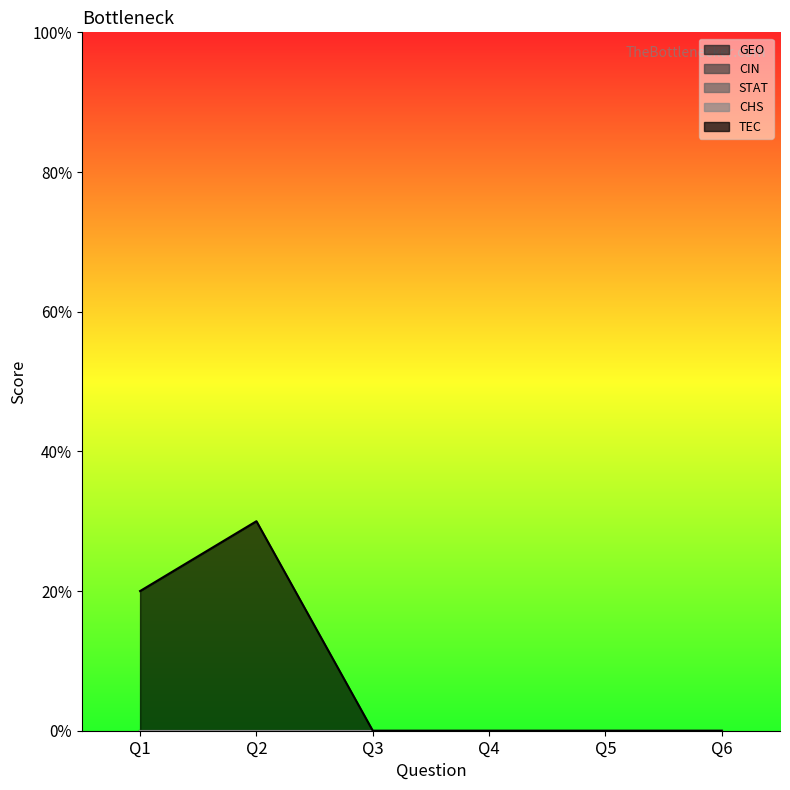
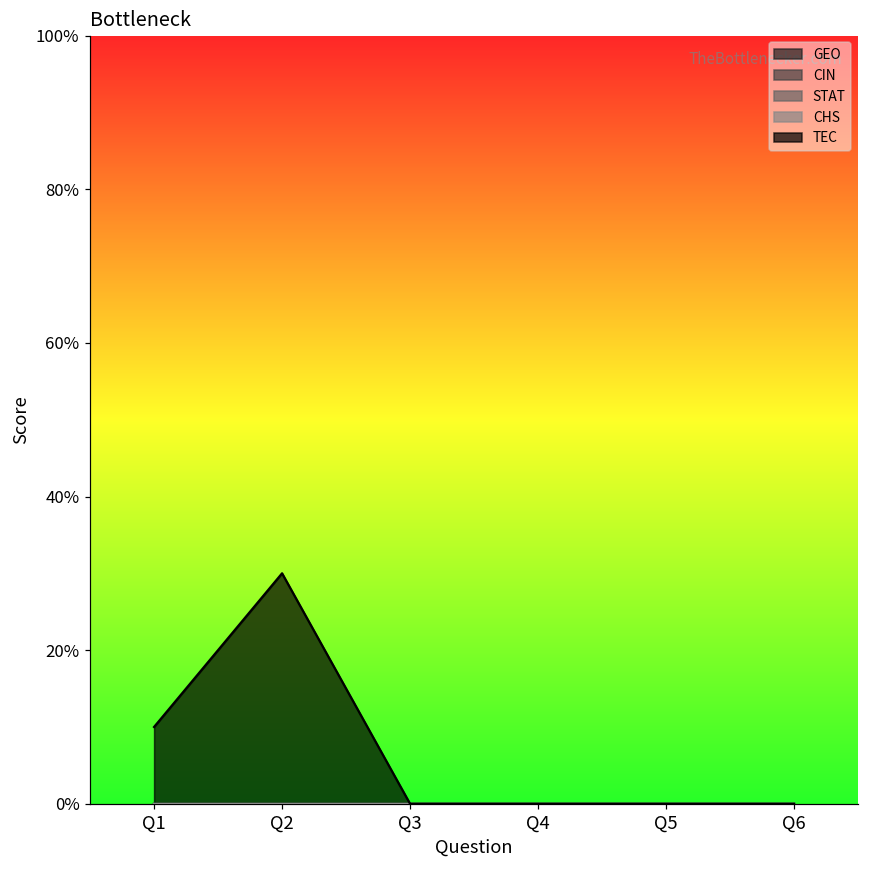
  {
    "CHS": {
      "Q1": "0%",
      "Q2": "0%"
    },
    "TEC": {
-     "Q1": "20%",
+     "Q1": "10%",
      "Q2": "30%"
    }
  }
